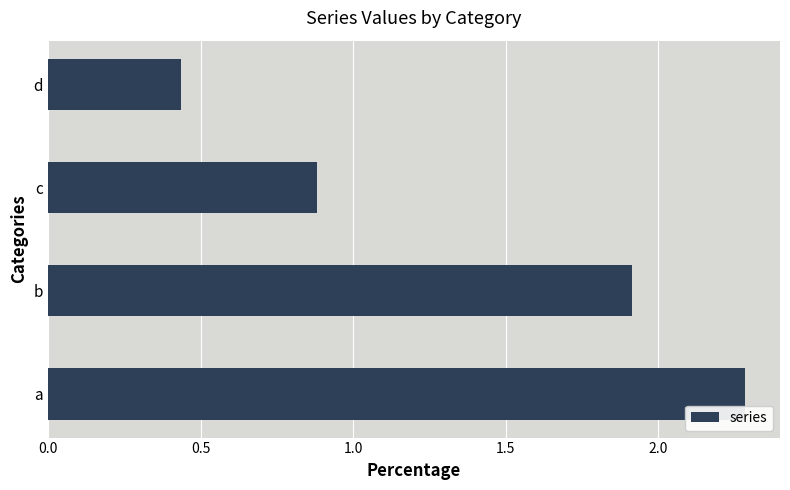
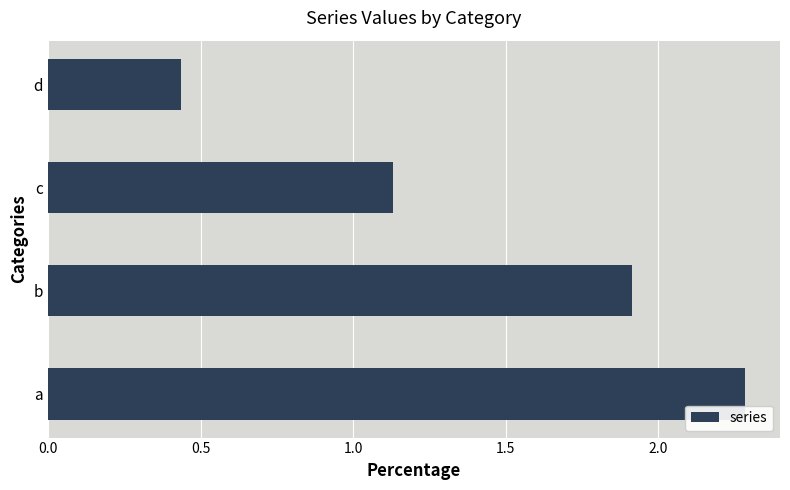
  {
    "d": 0.44,
-   "c": 0.88,
+   "c": 1.13,
    "b": 1.91,
    "a": 2.28
  }
